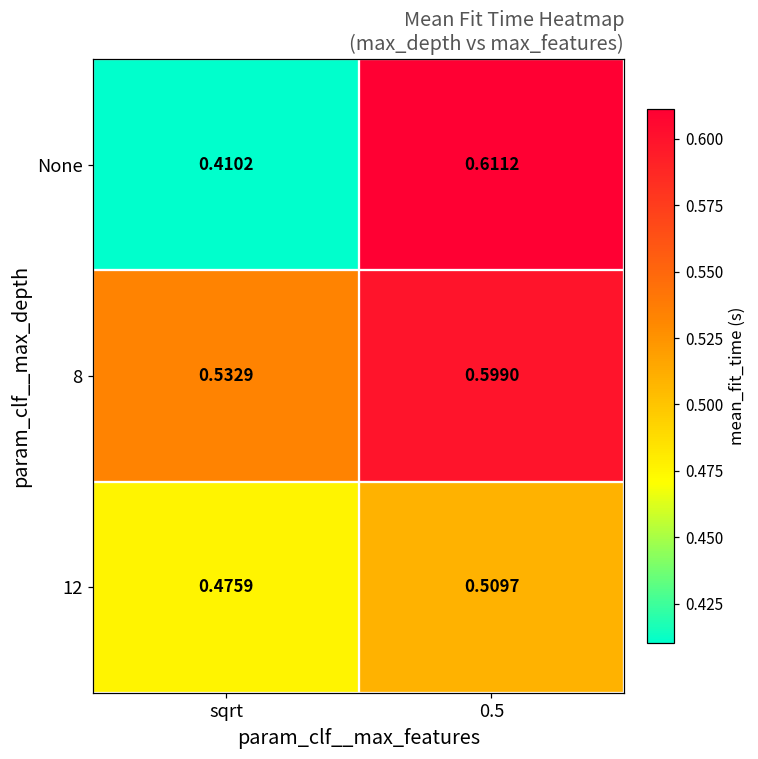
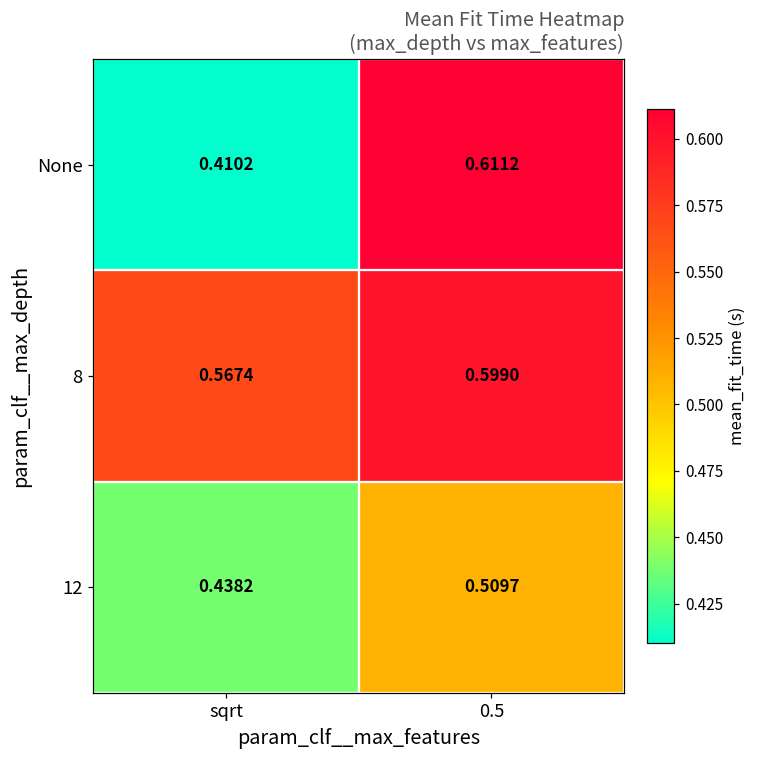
  {
    "None": {
      "sqrt": 0.4102,
      "0.5": 0.6112
    },
    "8": {
-     "sqrt": 0.5329,
+     "sqrt": 0.5674,
      "0.5": 0.5990
    },
    "12": {
-     "sqrt": 0.4759,
+     "sqrt": 0.4382,
      "0.5": 0.5097
    }
  }
